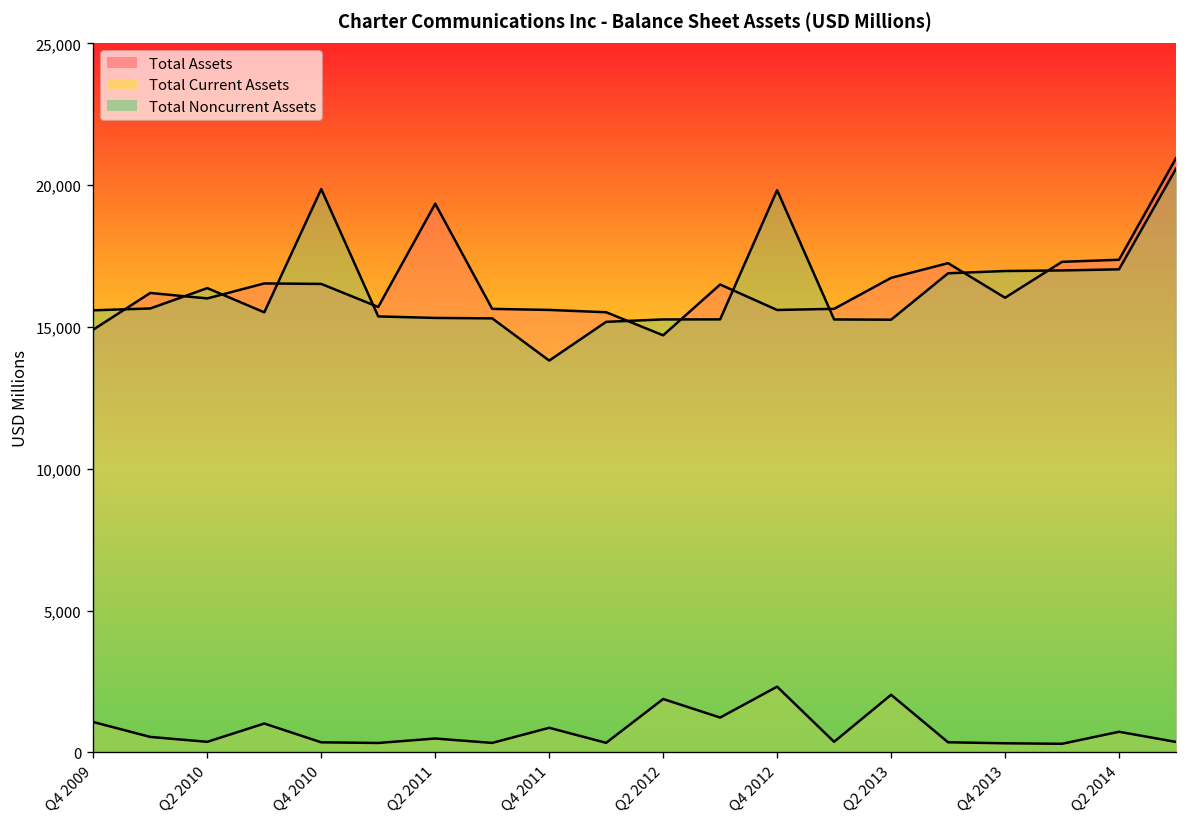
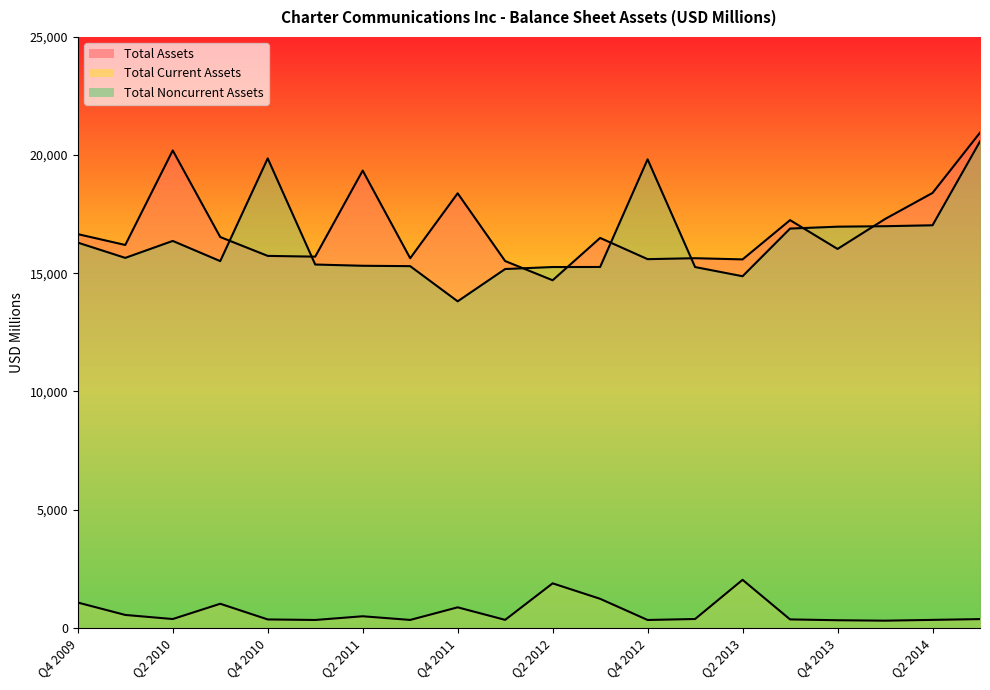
  {
    "Total Assets": {
-     "Q4 2009": "14,900",
-     "Q2 2010": "16,000",
-     "Q4 2010": "16,500",
+     "Q4 2009": "16,700",
+     "Q2 2010": "20,200",
+     "Q4 2010": "15,700",
      "Q2 2011": "19,300",
-     "Q4 2011": "15,600",
+     "Q4 2011": "18,400",
      "Q2 2012": "14,700",
      "Q4 2012": "15,600",
-     "Q2 2013": "16,700",
+     "Q2 2013": "15,600",
      "Q4 2013": "16,000",
-     "Q2 2014": "17,400"
+     "Q2 2014": "18,400"
    },
    "Total Current Assets": {
      "Q4 2009": "1,100",
      "Q2 2010": "400",
      "Q4 2010": "400",
      "Q2 2011": "500",
      "Q4 2011": "900",
      "Q2 2012": "1,900",
-     "Q4 2012": "2,300",
+     "Q4 2012": "300",
      "Q2 2013": "2,000",
      "Q4 2013": "300",
-     "Q2 2014": "700"
+     "Q2 2014": "300"
    },
    "Total Noncurrent Assets": {
-     "Q4 2009": "15,600",
+     "Q4 2009": "16,300",
      "Q2 2010": "16,400",
      "Q4 2010": "19,900",
      "Q2 2011": "15,300",
      "Q4 2011": "13,800",
      "Q2 2012": "15,300",
      "Q4 2012": "19,800",
-     "Q2 2013": "15,300",
+     "Q2 2013": "14,900",
      "Q4 2013": "17,000",
      "Q2 2014": "17,000"
    }
  }
